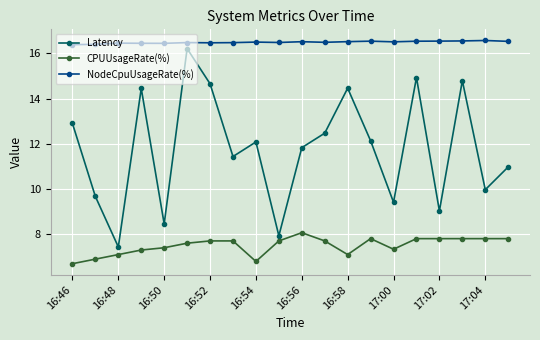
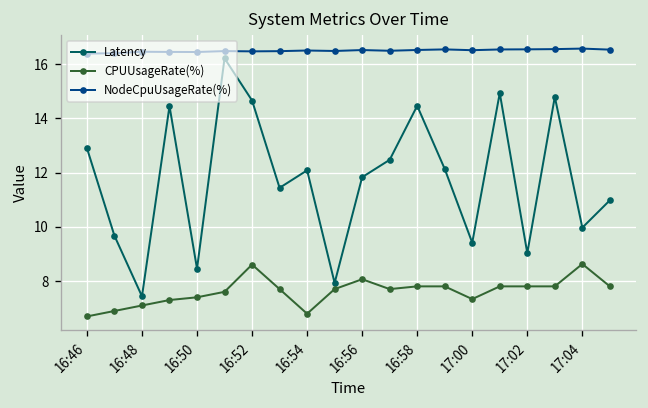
  {
    "CPUUsageRate(%)": {
      "16:46": 6.7,
      "16:48": 7.1,
      "16:50": 7.4,
-     "16:52": 7.7,
+     "16:52": 8.6,
      "16:54": 6.8,
      "16:56": 8.1,
-     "16:58": 7.1,
+     "16:58": 7.8,
      "17:00": 7.3,
      "17:02": 7.8,
-     "17:04": 7.8
+     "17:04": 8.6
    }
  }
